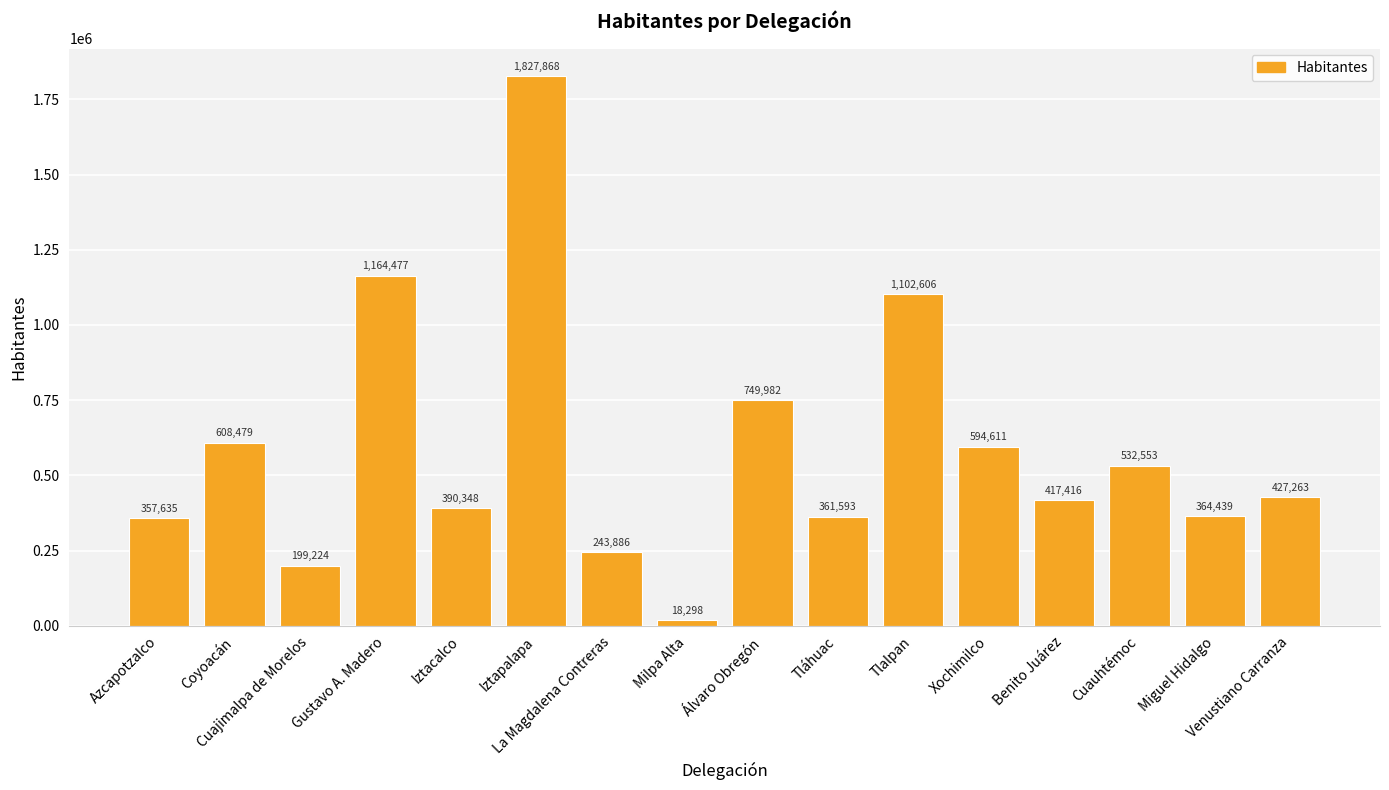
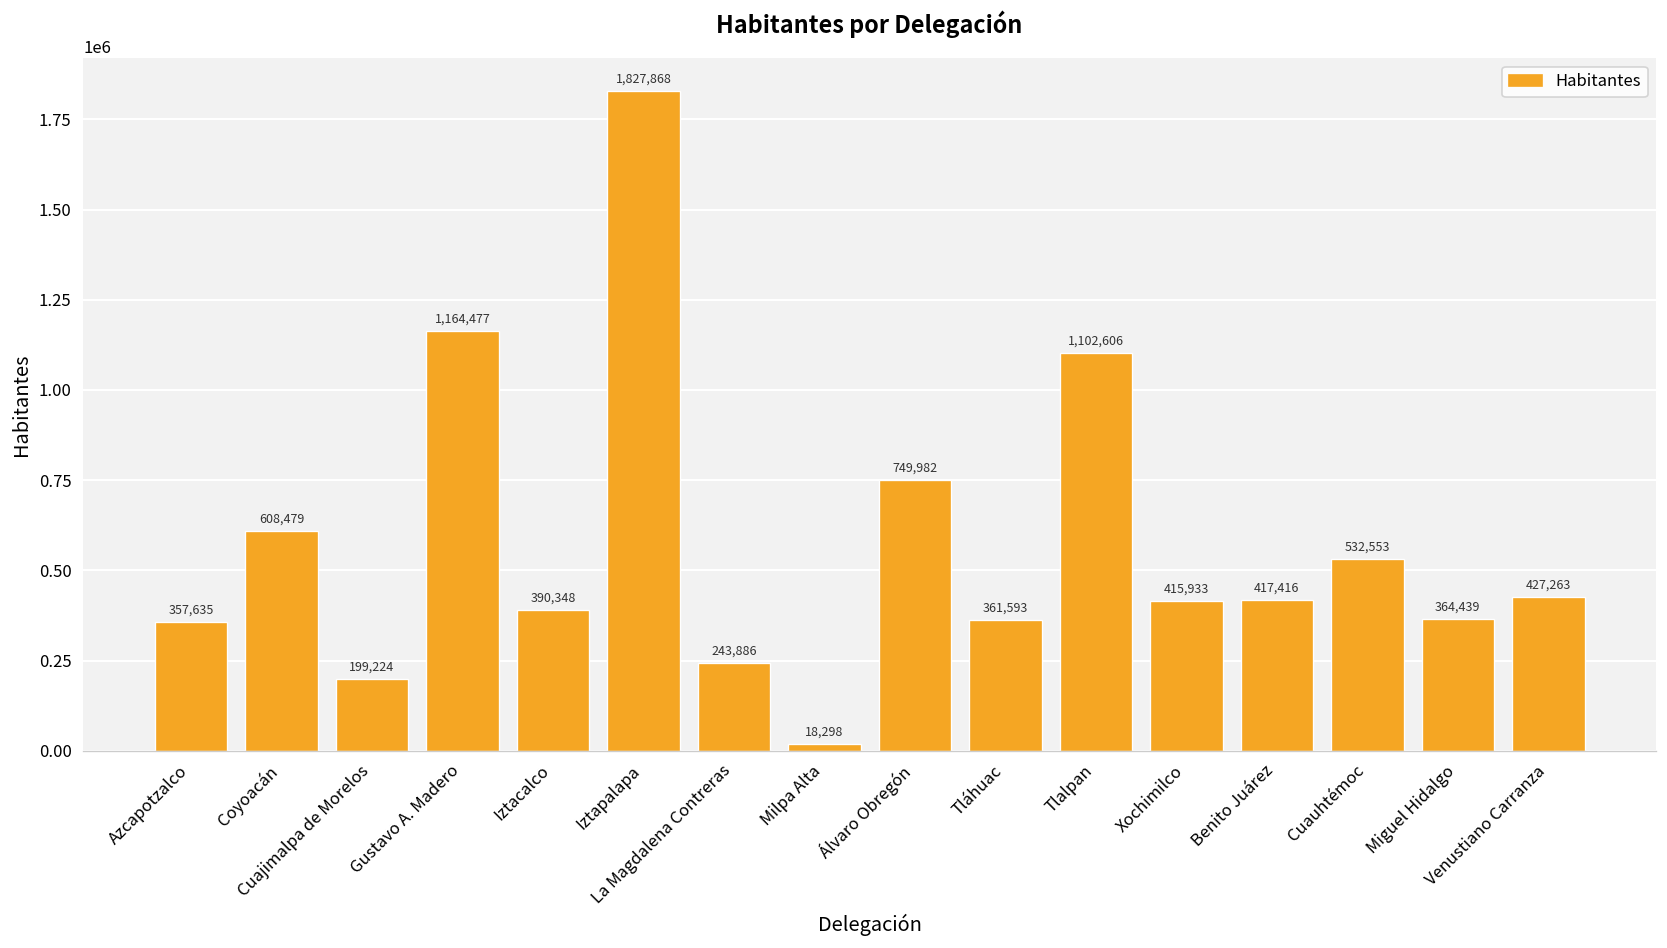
  {
    "Azcapotzalco": "357,635",
    "Coyoacán": "608,479",
    "Cuajimalpa de Morelos": "199,224",
    "Gustavo A. Madero": "1,164,477",
    "Iztacalco": "390,348",
    "Iztapalapa": "1,827,868",
    "La Magdalena Contreras": "243,886",
    "Milpa Alta": "18,298",
    "Álvaro Obregón": "749,982",
    "Tláhuac": "361,593",
    "Tlalpan": "1,102,606",
-   "Xochimilco": "594,611",
+   "Xochimilco": "415,933",
    "Benito Juárez": "417,416",
    "Cuauhtémoc": "532,553",
    "Miguel Hidalgo": "364,439",
    "Venustiano Carranza": "427,263"
  }
